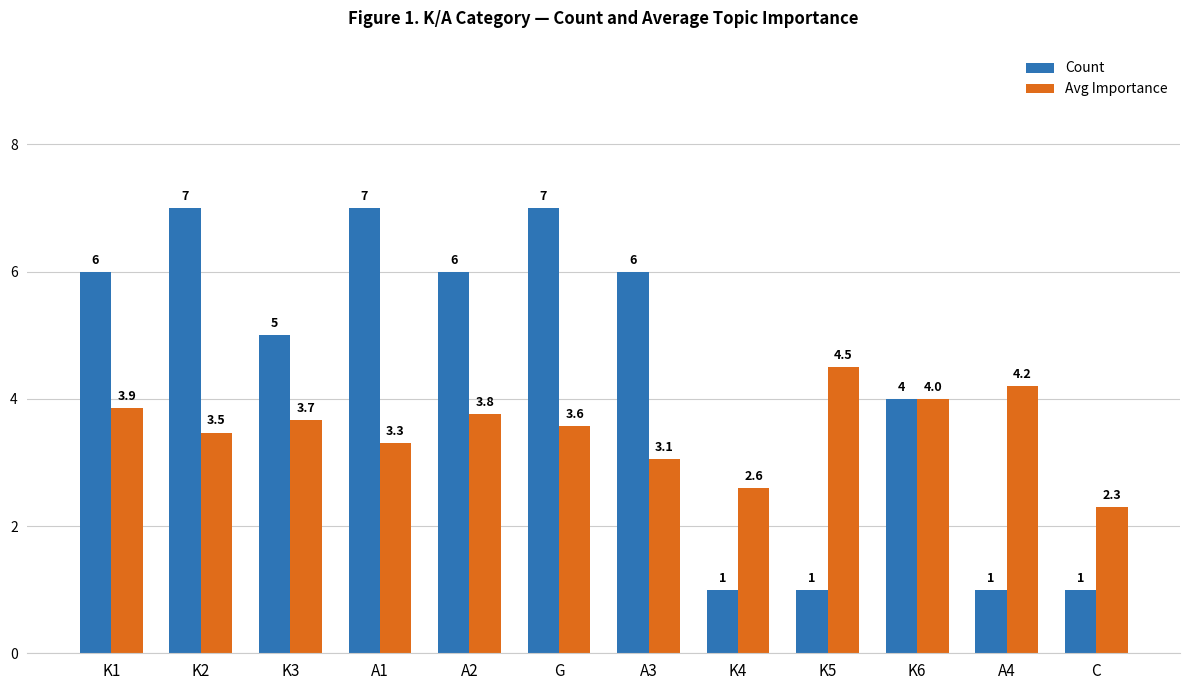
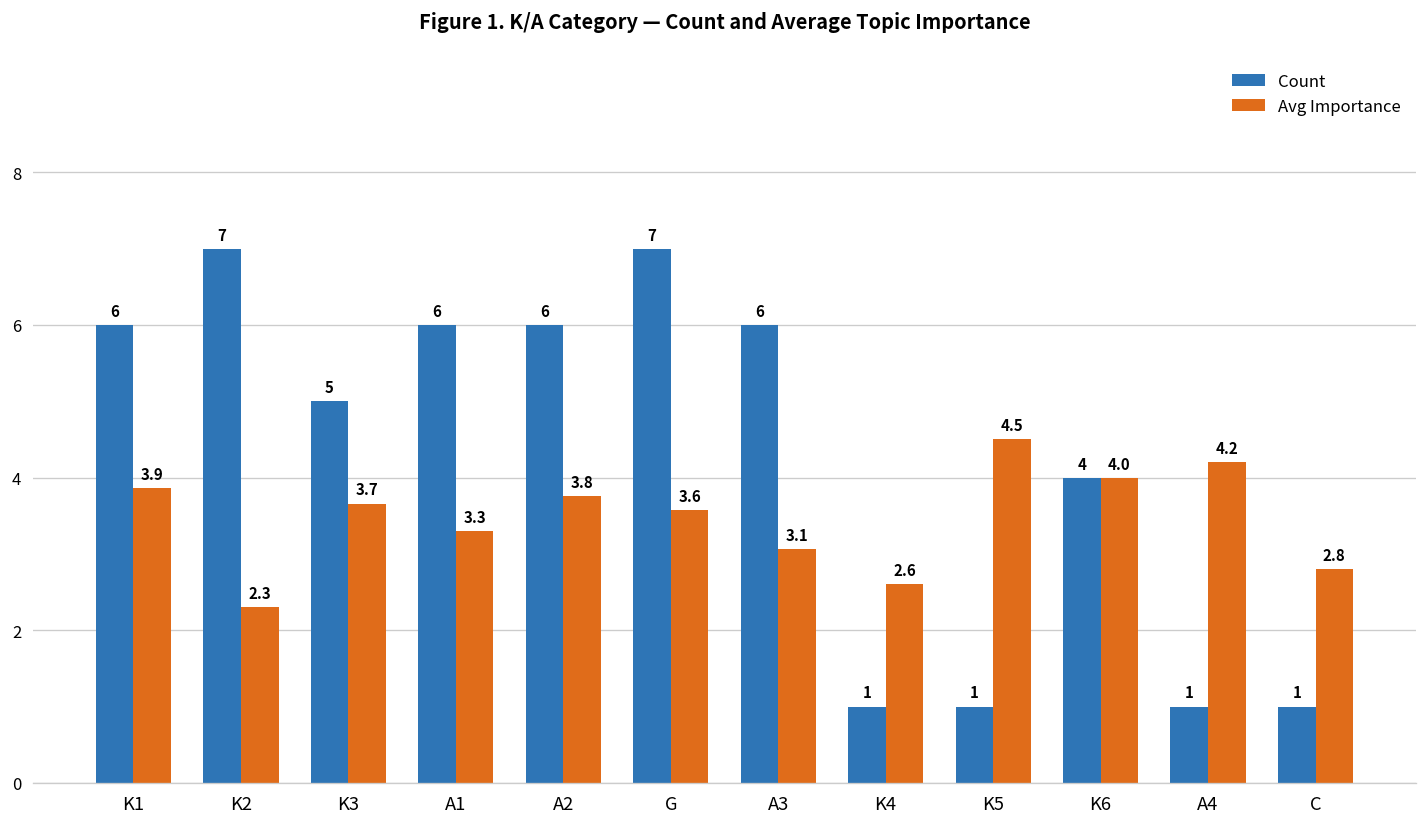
  {
    "Count": {
      "K1": 6,
      "K2": 7,
      "K3": 5,
-     "A1": 7,
+     "A1": 6,
      "A2": 6,
      "G": 7,
      "A3": 6,
      "K4": 1,
      "K5": 1,
      "K6": 4,
      "A4": 1,
      "C": 1
    },
    "Avg Importance": {
      "K1": 3.9,
-     "K2": 3.5,
+     "K2": 2.3,
      "K3": 3.7,
      "A1": 3.3,
      "A2": 3.8,
      "G": 3.6,
      "A3": 3.1,
      "K4": 2.6,
      "K5": 4.5,
      "K6": 4.0,
      "A4": 4.2,
-     "C": 2.3
+     "C": 2.8
    }
  }
